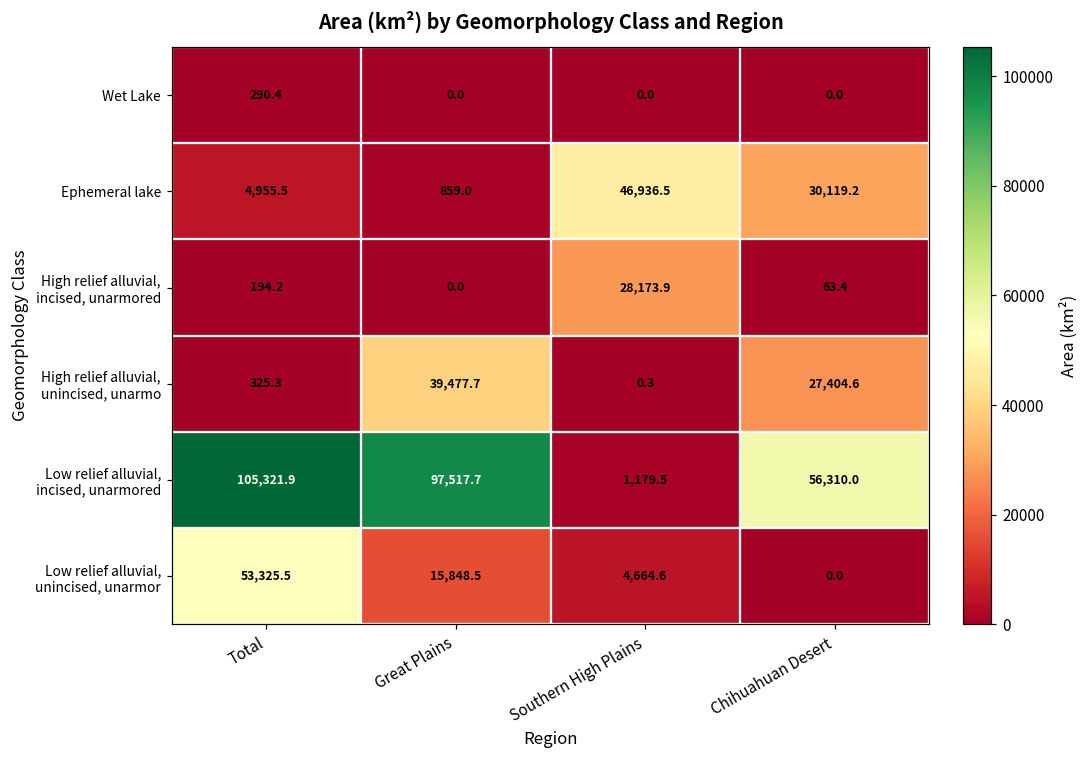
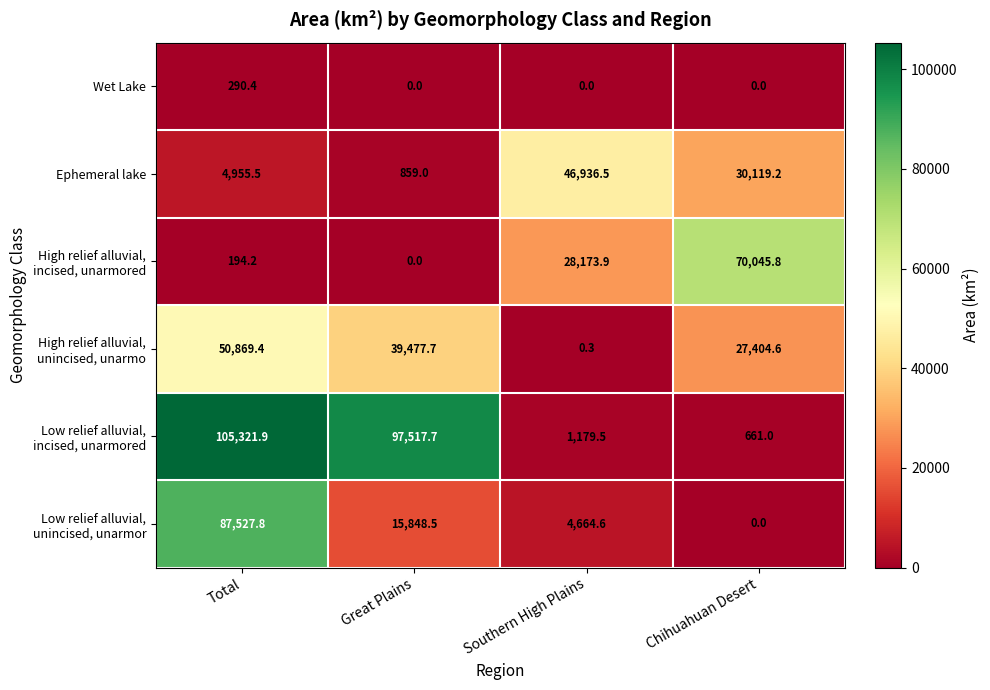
  {
    "Wet Lake": {
      "Total": "290.4",
      "Great Plains": "0.0",
      "Southern High Plains": "0.0",
      "Chihuahuan Desert": "0.0"
    },
    "Ephemeral lake": {
      "Total": "4,955.5",
      "Great Plains": "859.0",
      "Southern High Plains": "46,936.5",
      "Chihuahuan Desert": "30,119.2"
    },
    "High relief alluvial, incised, unarmored": {
      "Total": "194.2",
      "Great Plains": "0.0",
      "Southern High Plains": "28,173.9",
-     "Chihuahuan Desert": "63.4"
+     "Chihuahuan Desert": "70,045.8"
    },
    "High relief alluvial, unincised, unarmo": {
-     "Total": "325.3",
+     "Total": "50,869.4",
      "Great Plains": "39,477.7",
      "Southern High Plains": "0.3",
      "Chihuahuan Desert": "27,404.6"
    },
    "Low relief alluvial, incised, unarmored": {
      "Total": "105,321.9",
      "Great Plains": "97,517.7",
      "Southern High Plains": "1,179.5",
-     "Chihuahuan Desert": "56,310.0"
+     "Chihuahuan Desert": "661.0"
    },
    "Low relief alluvial, unincised, unarmor": {
-     "Total": "53,325.5",
+     "Total": "87,527.8",
      "Great Plains": "15,848.5",
      "Southern High Plains": "4,664.6",
      "Chihuahuan Desert": "0.0"
    }
  }
